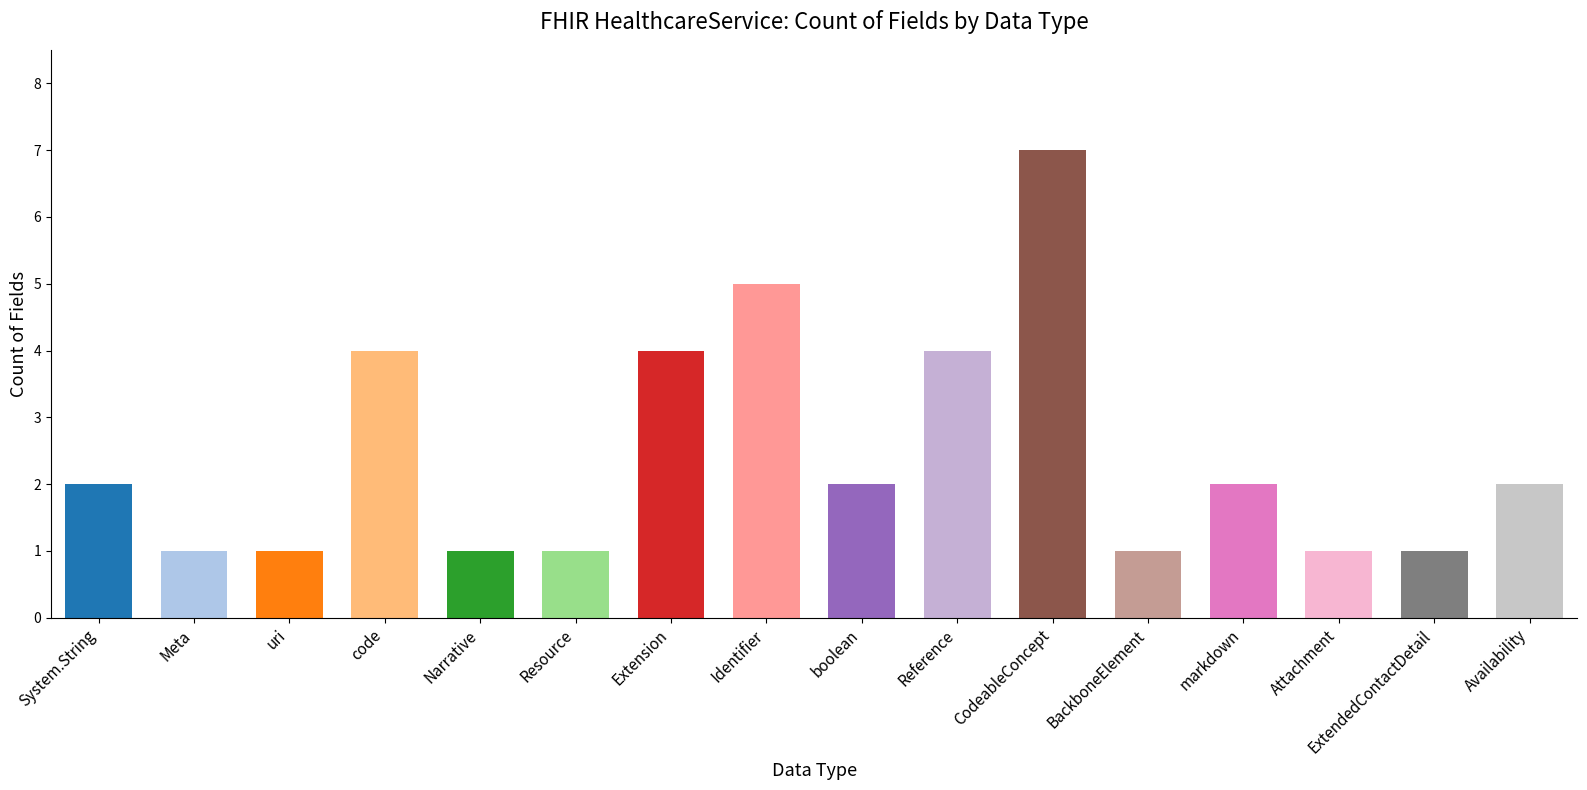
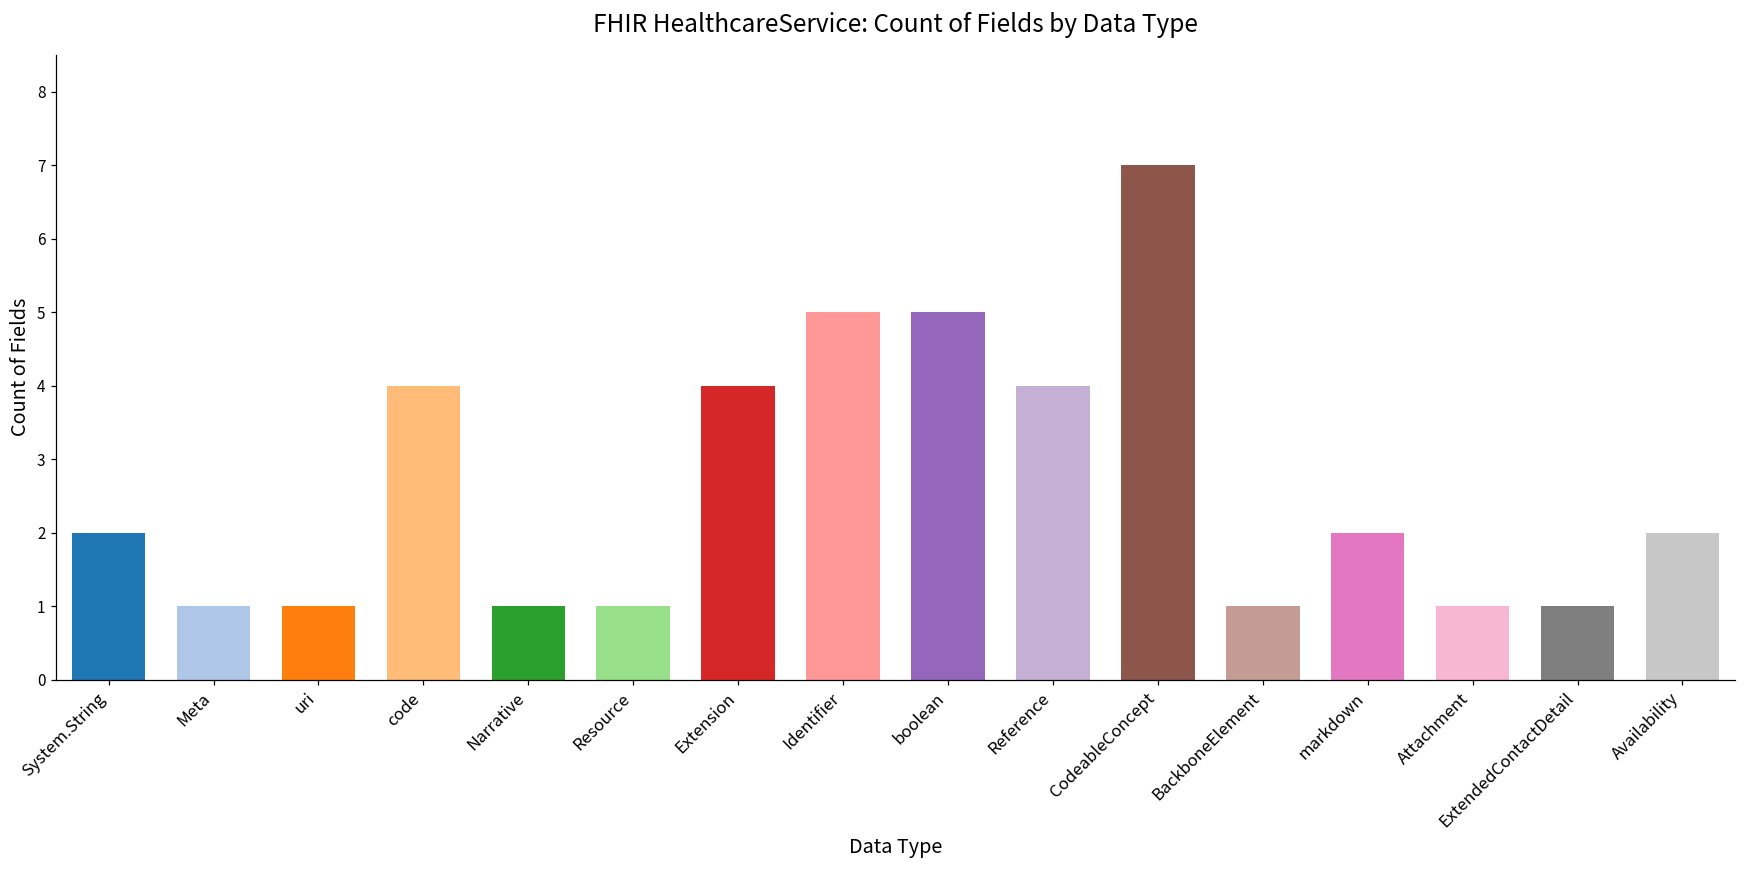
  {
    "System.String": 2,
    "Meta": 1,
    "uri": 1,
    "code": 4,
    "Narrative": 1,
    "Resource": 1,
    "Extension": 4,
    "Identifier": 5,
-   "boolean": 2,
+   "boolean": 5,
    "Reference": 4,
    "CodeableConcept": 7,
    "BackboneElement": 1,
    "markdown": 2,
    "Attachment": 1,
    "ExtendedContactDetail": 1,
    "Availability": 2
  }
